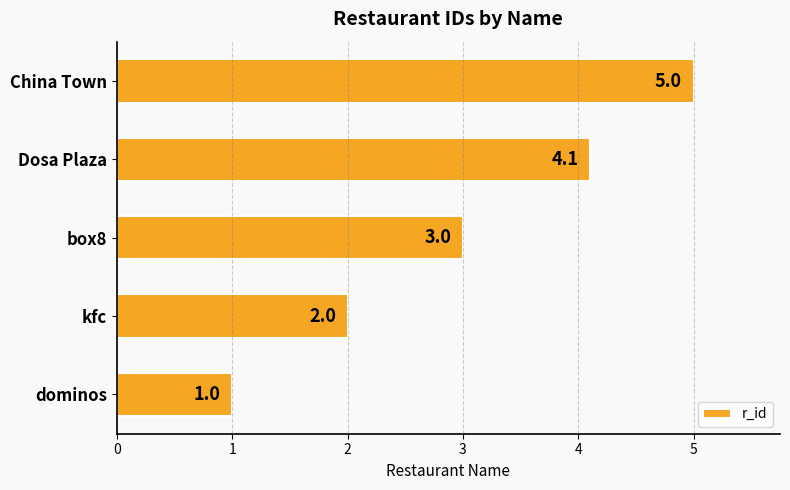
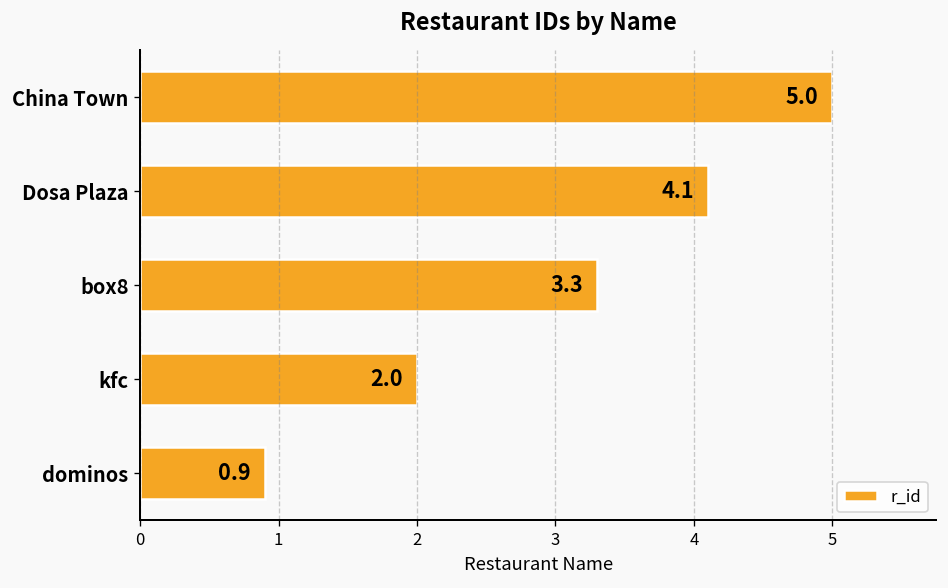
  {
    "China Town": 5.0,
    "Dosa Plaza": 4.1,
-   "box8": 3.0,
+   "box8": 3.3,
    "kfc": 2.0,
-   "dominos": 1.0
+   "dominos": 0.9
  }
